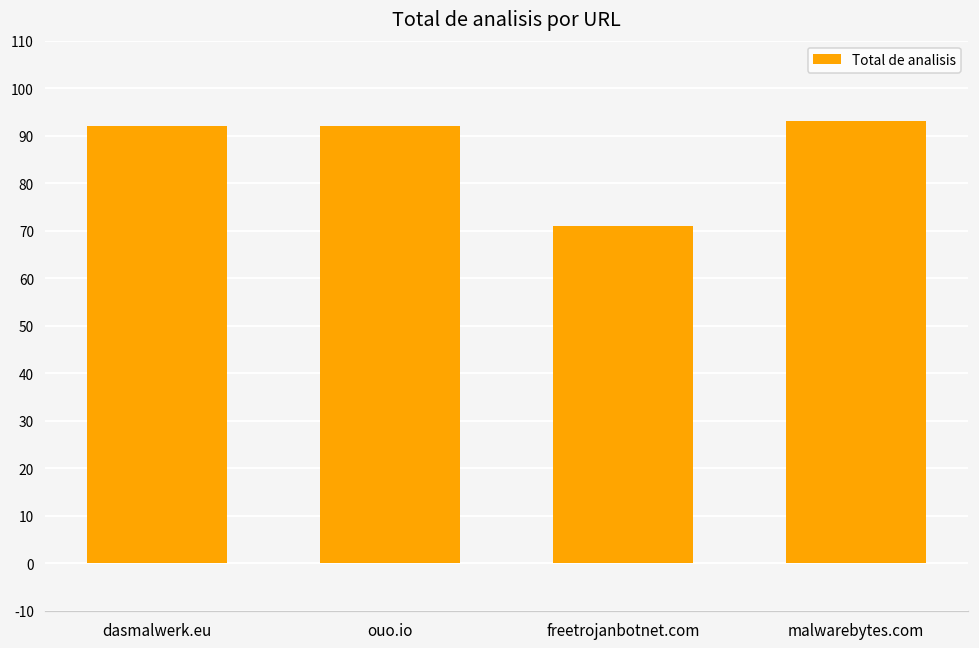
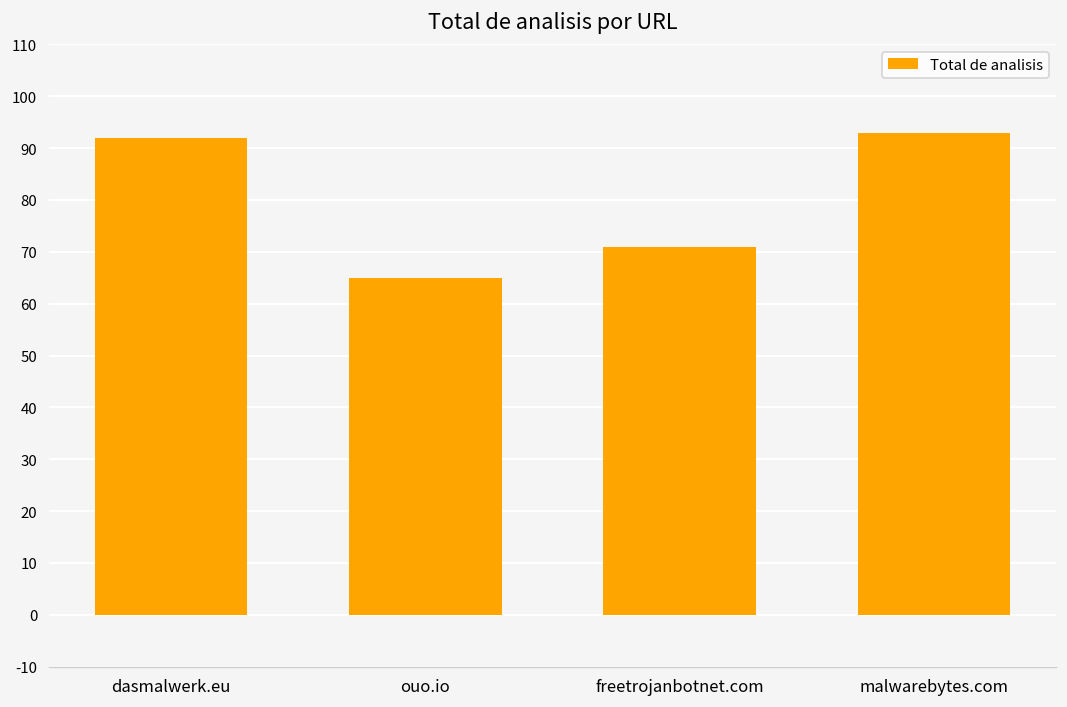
  {
    "dasmalwerk.eu": 92,
-   "ouo.io": 92,
+   "ouo.io": 65,
    "freetrojanbotnet.com": 71,
    "malwarebytes.com": 93
  }
